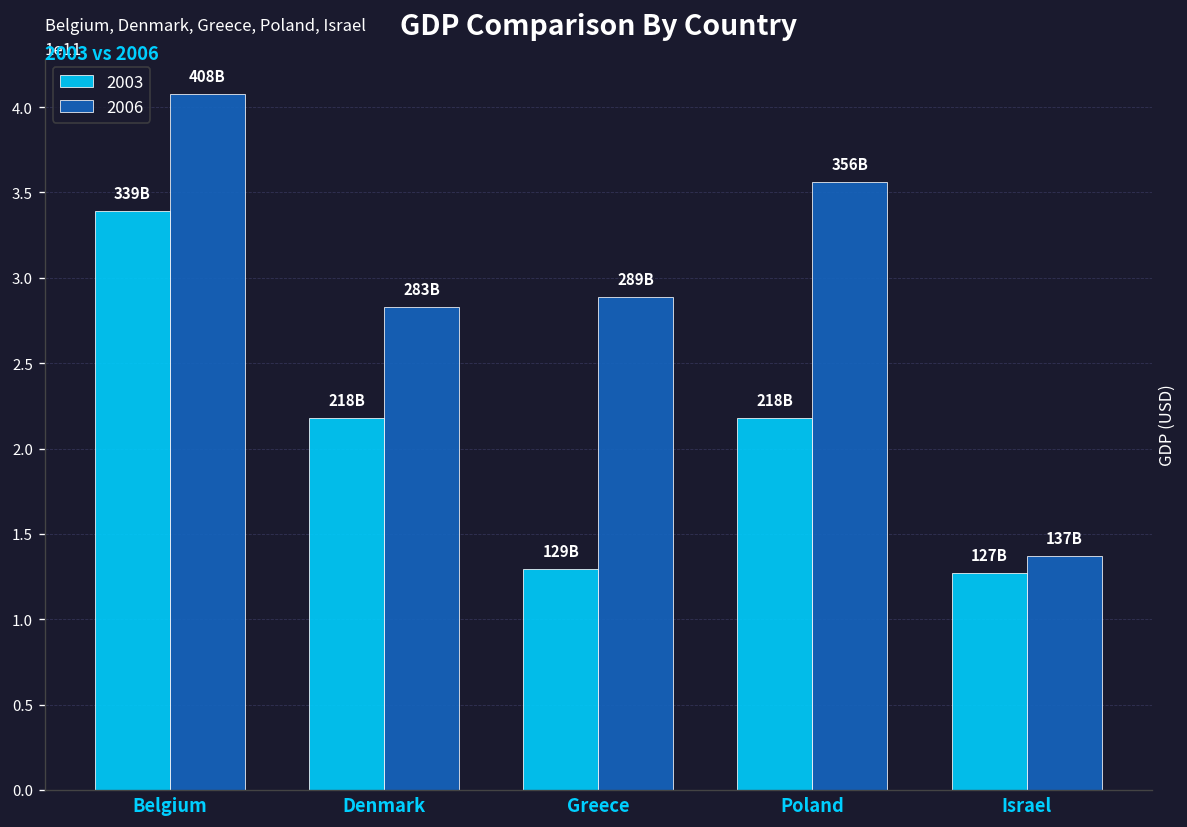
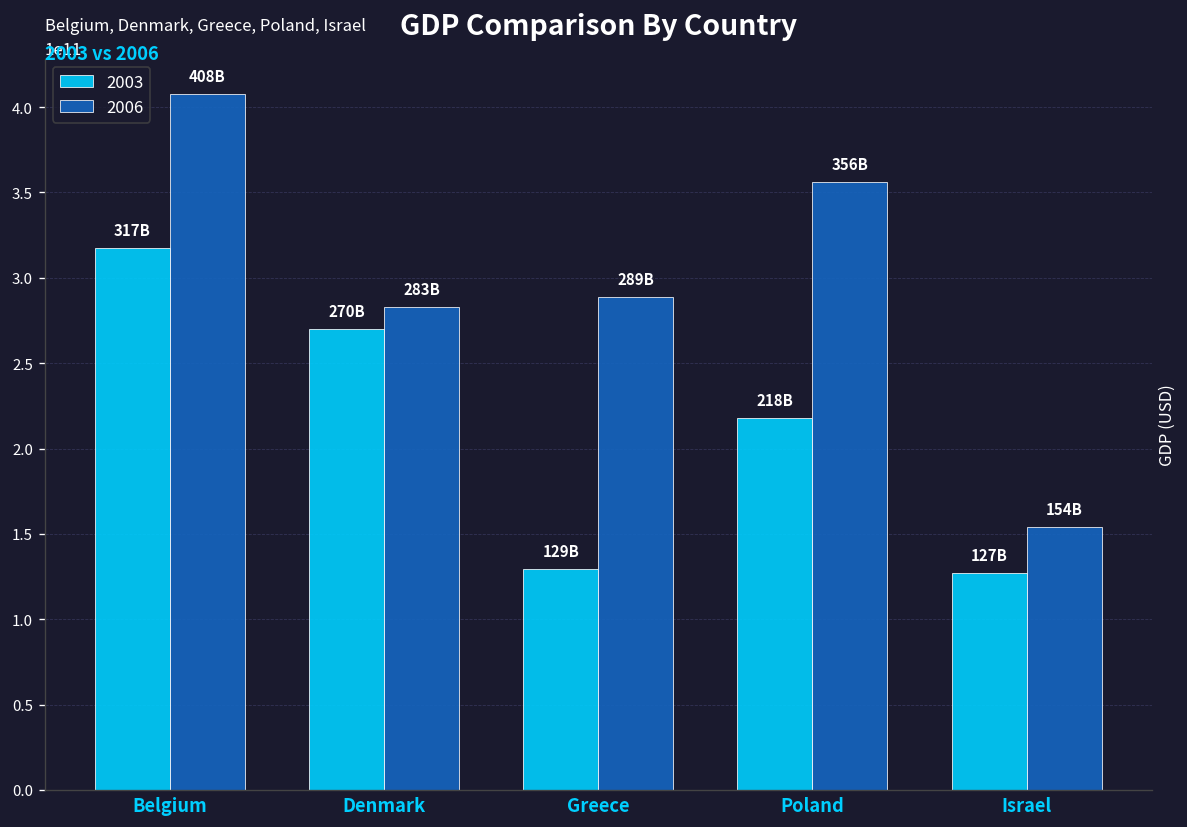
  {
    "2003": {
-     "Belgium": "339B",
-     "Denmark": "218B",
+     "Belgium": "317B",
+     "Denmark": "270B",
      "Greece": "129B",
      "Poland": "218B",
      "Israel": "127B"
    },
    "2006": {
      "Belgium": "408B",
      "Denmark": "283B",
      "Greece": "289B",
      "Poland": "356B",
-     "Israel": "137B"
+     "Israel": "154B"
    }
  }
